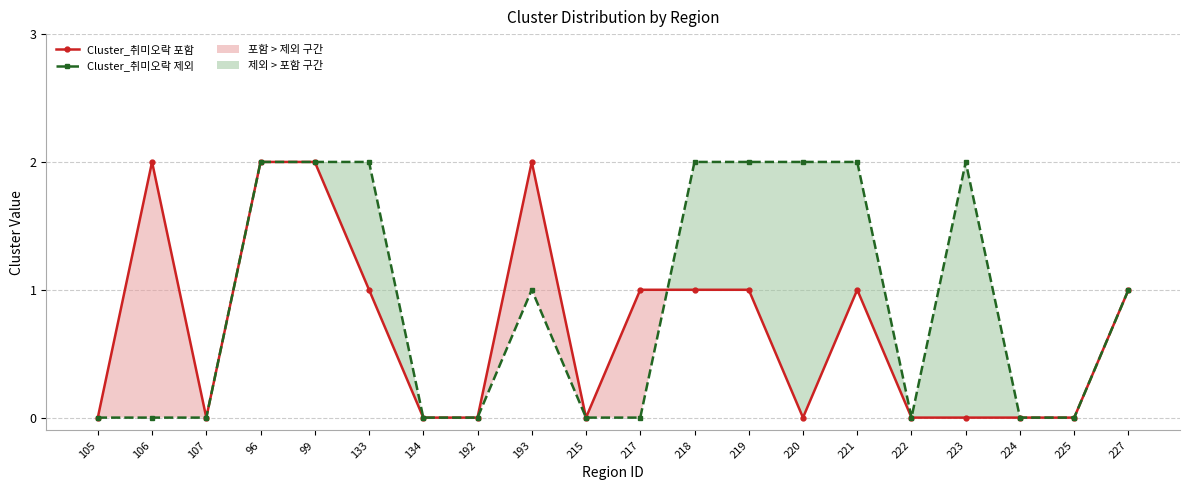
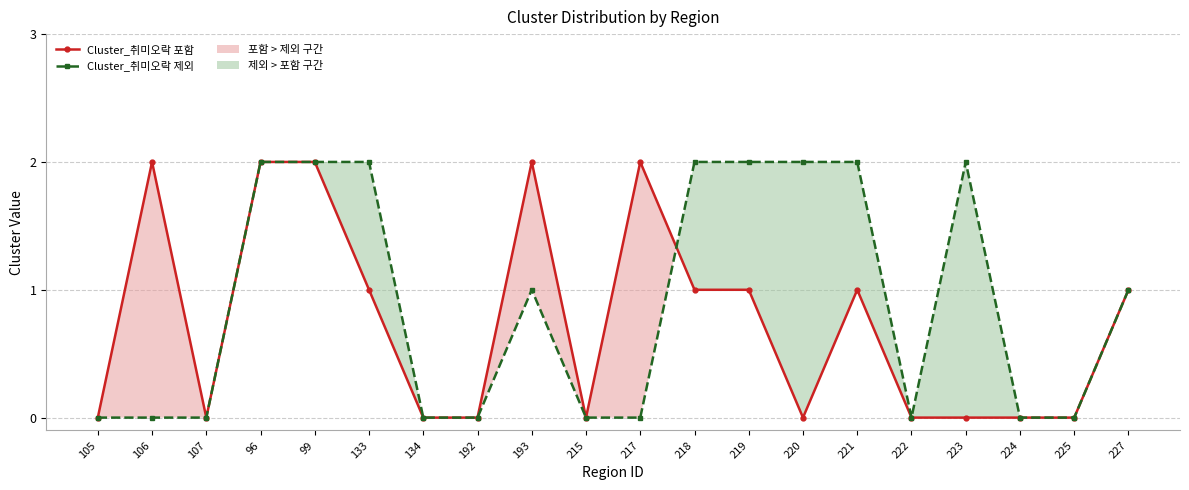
  {
    "Cluster_취미오락 포함": {
      "106": 2,
      "133": 1,
      "193": 2,
-     "217": 1,
+     "217": 2,
      "218": 1,
      "219": 1,
      "220": 0,
      "221": 1,
      "223": 0
    },
    "Cluster_취미오락 제외": {
      "106": 0,
      "133": 2,
      "193": 1,
      "217": 0,
      "218": 2,
      "219": 2,
      "220": 2,
      "221": 2,
      "223": 2
    }
  }
